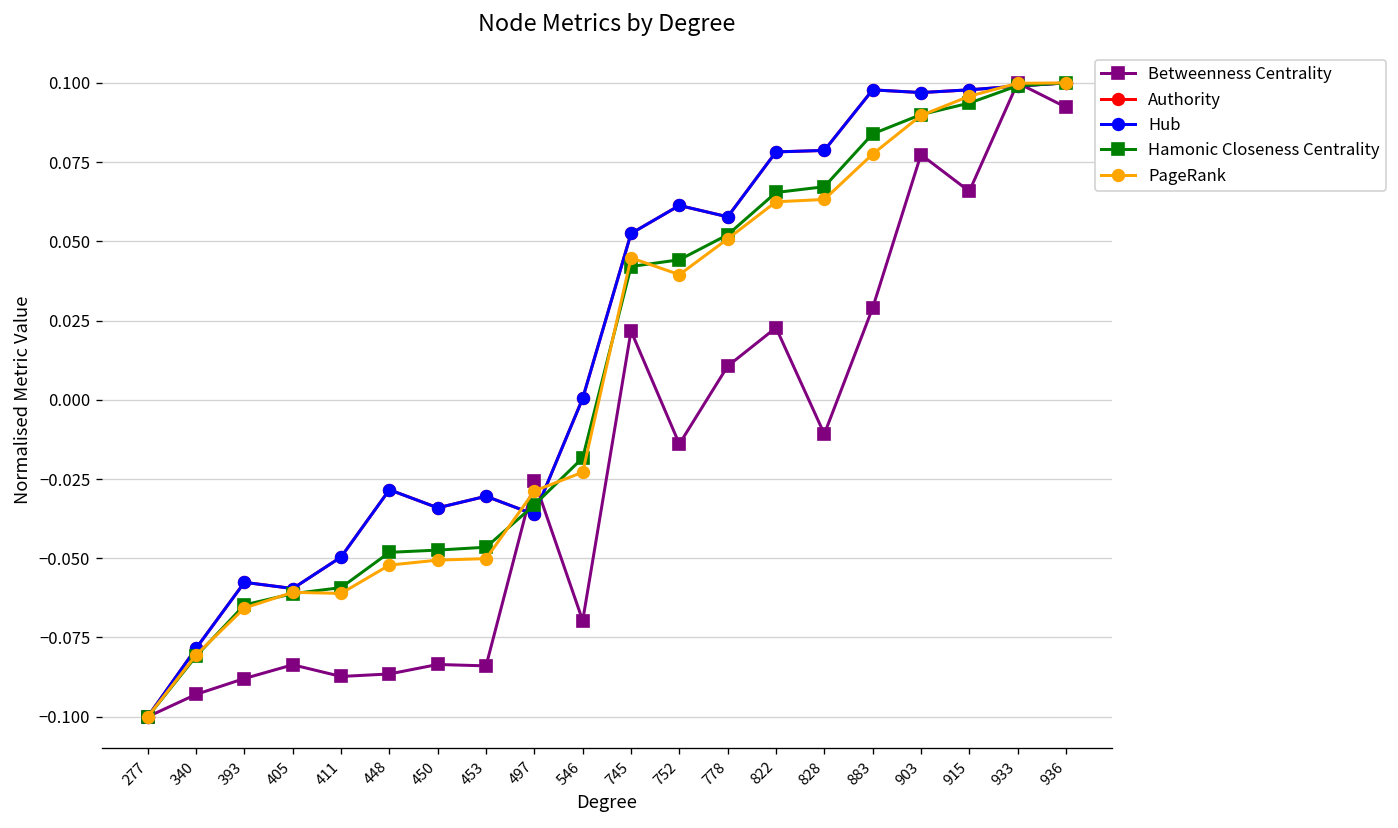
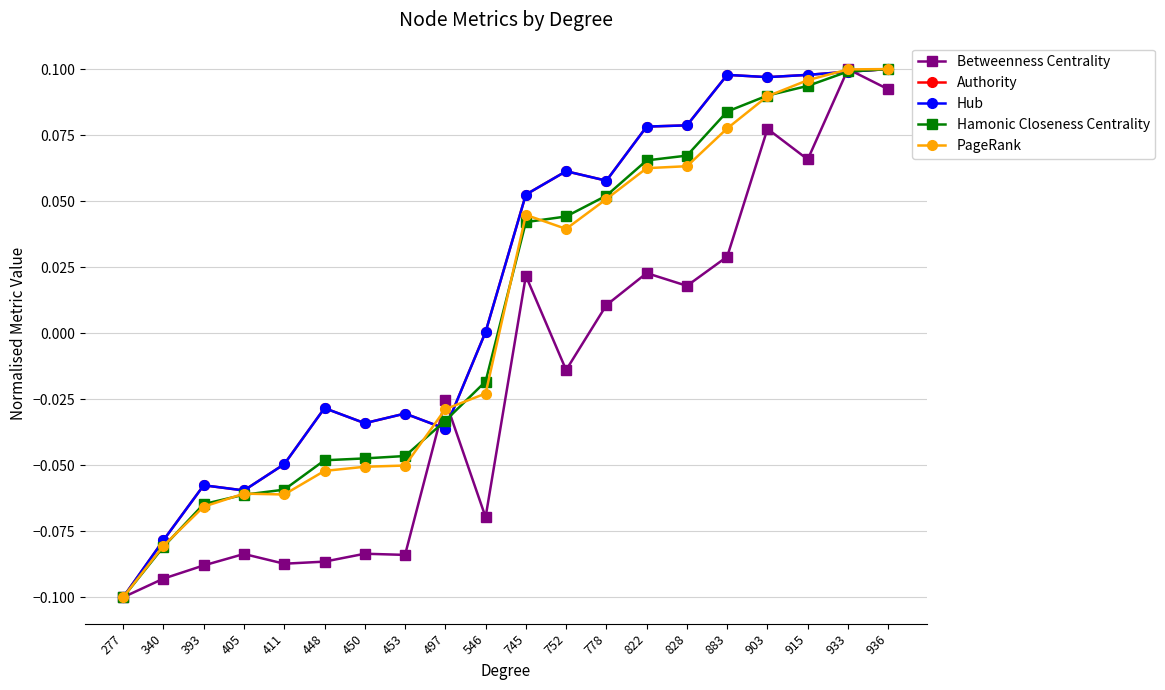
  {
    "Betweenness Centrality": {
      "340": -0.093,
      "393": -0.088,
      "405": -0.084,
      "411": -0.087,
      "448": -0.087,
      "450": -0.084,
      "453": -0.084,
      "497": -0.025,
      "546": -0.070,
      "745": 0.022,
      "752": -0.014,
      "778": 0.011,
      "822": 0.023,
-     "828": -0.011,
+     "828": 0.018,
      "883": 0.029,
      "903": 0.077,
      "915": 0.066,
      "936": 0.092
    },
    "Hub": {
      "340": -0.078,
      "393": -0.058,
      "405": -0.060,
      "411": -0.050,
      "448": -0.028,
      "450": -0.034,
      "453": -0.030,
      "497": -0.036,
      "546": 0.000,
      "745": 0.052,
      "752": 0.061,
      "778": 0.058,
      "822": 0.078,
      "828": 0.079,
      "883": 0.098,
      "903": 0.097,
      "915": 0.098
    },
    "Hamonic Closeness Centrality": {
      "393": -0.065,
      "411": -0.059,
      "448": -0.048,
      "450": -0.047,
      "453": -0.047,
      "497": -0.033,
      "546": -0.018,
      "745": 0.042,
      "752": 0.044,
      "778": 0.052,
      "822": 0.065,
      "828": 0.067,
      "883": 0.084,
      "915": 0.094
    },
    "PageRank": {
      "393": -0.066,
      "411": -0.061,
      "448": -0.052,
      "450": -0.051,
      "453": -0.050,
      "497": -0.029,
      "546": -0.023,
      "745": 0.045,
      "752": 0.039,
      "778": 0.051,
      "822": 0.062,
      "828": 0.063,
      "883": 0.078,
      "915": 0.096
    }
  }
